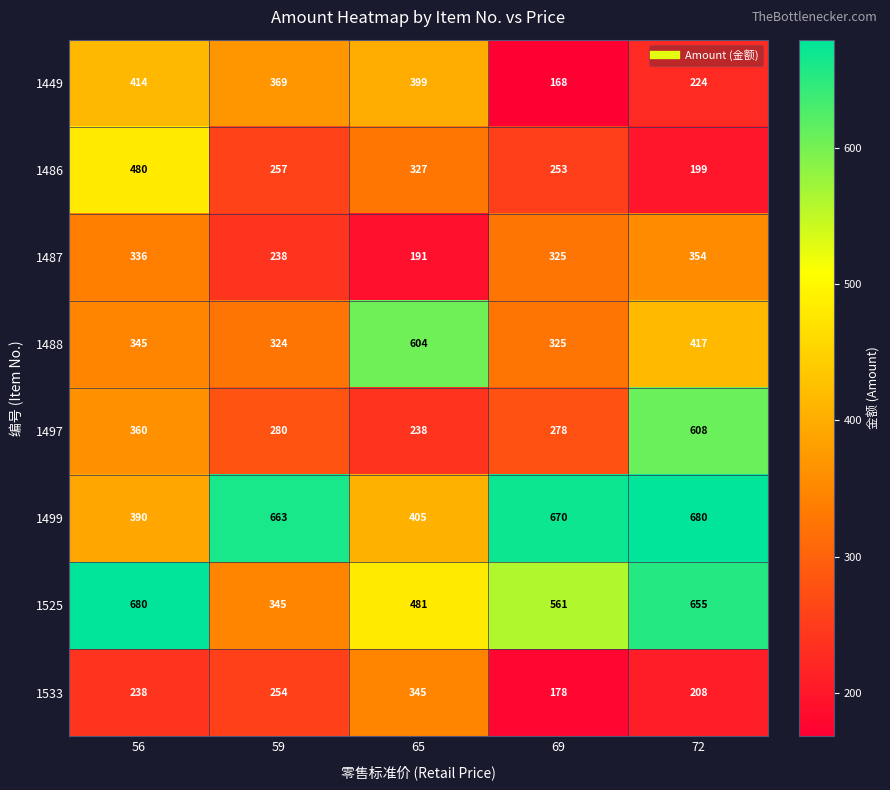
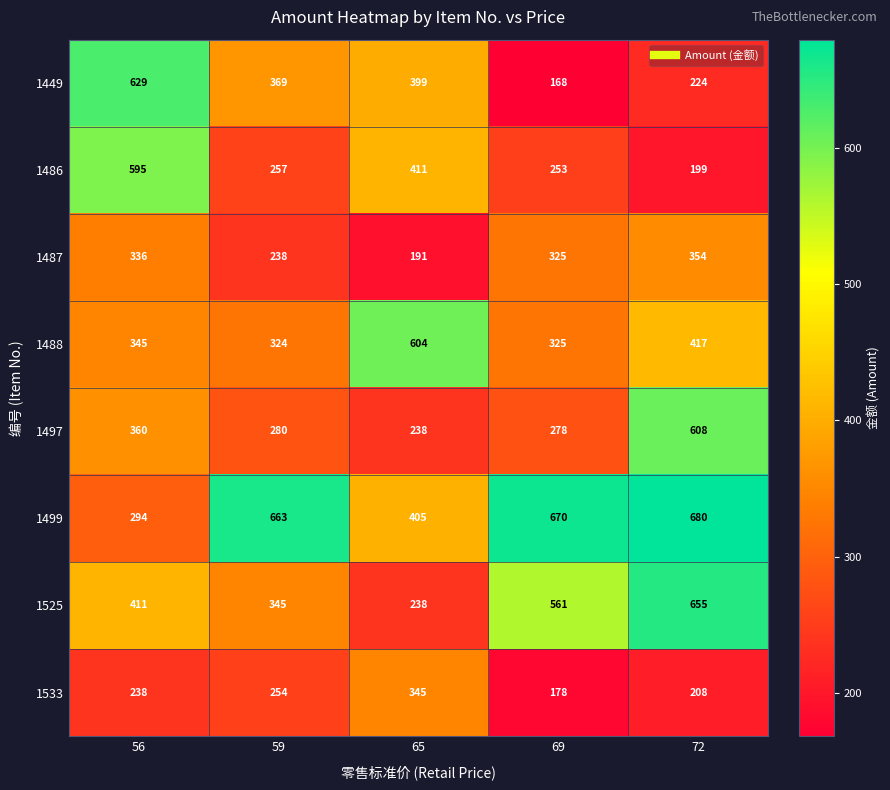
  {
    "1449": {
-     "56": 414,
+     "56": 629,
      "59": 369,
      "65": 399,
      "69": 168,
      "72": 224
    },
    "1486": {
-     "56": 480,
+     "56": 595,
      "59": 257,
-     "65": 327,
+     "65": 411,
      "69": 253,
      "72": 199
    },
    "1487": {
      "56": 336,
      "59": 238,
      "65": 191,
      "69": 325,
      "72": 354
    },
    "1488": {
      "56": 345,
      "59": 324,
      "65": 604,
      "69": 325,
      "72": 417
    },
    "1497": {
      "56": 360,
      "59": 280,
      "65": 238,
      "69": 278,
      "72": 608
    },
    "1499": {
-     "56": 390,
+     "56": 294,
      "59": 663,
      "65": 405,
      "69": 670,
      "72": 680
    },
    "1525": {
-     "56": 680,
+     "56": 411,
      "59": 345,
-     "65": 481,
+     "65": 238,
      "69": 561,
      "72": 655
    },
    "1533": {
      "56": 238,
      "59": 254,
      "65": 345,
      "69": 178,
      "72": 208
    }
  }
